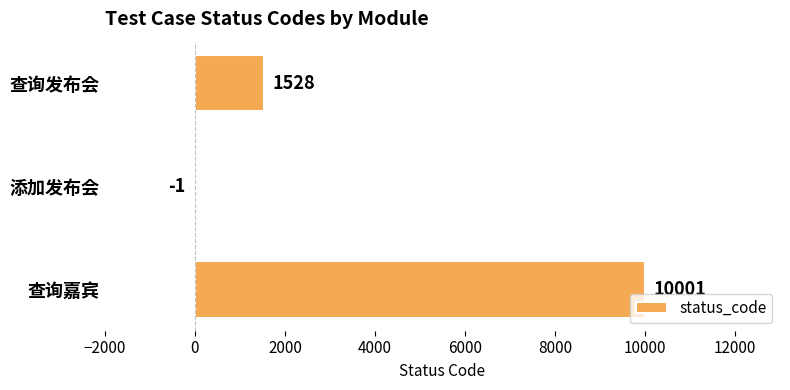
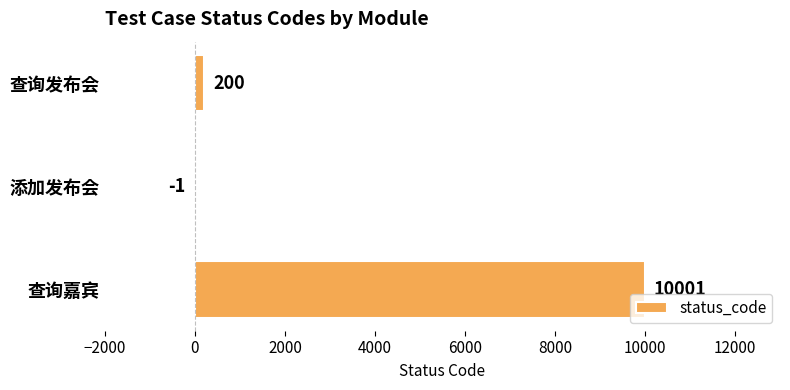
  {
-   "查询发布会": 1528,
+   "查询发布会": 200,
    "添加发布会": -1
  }
